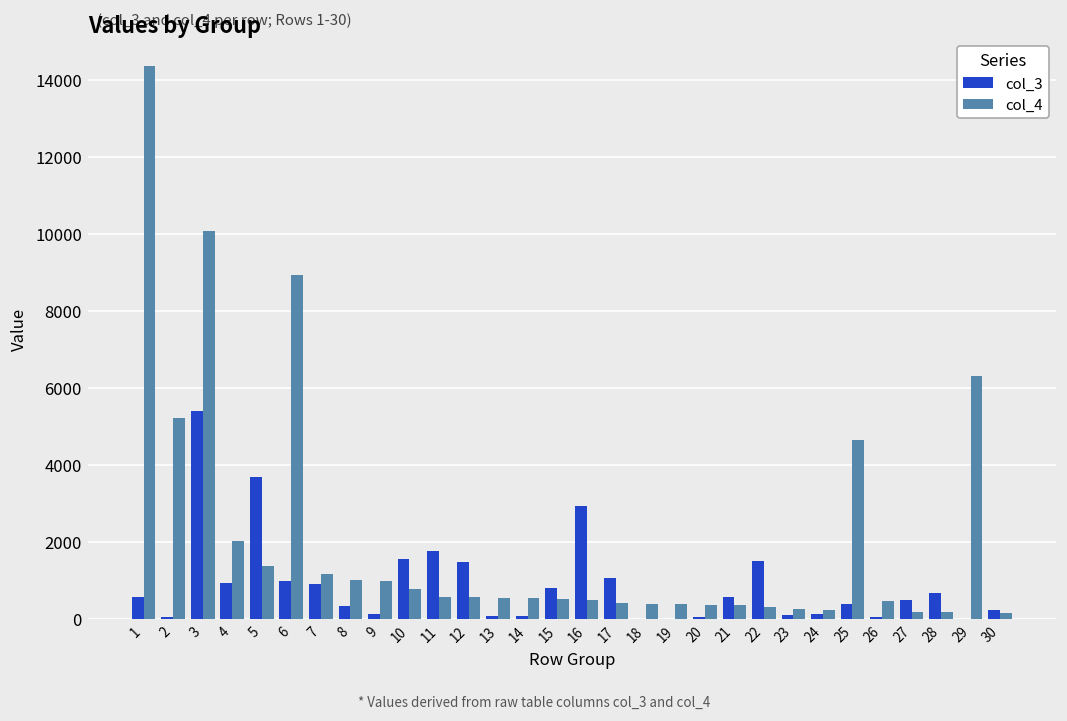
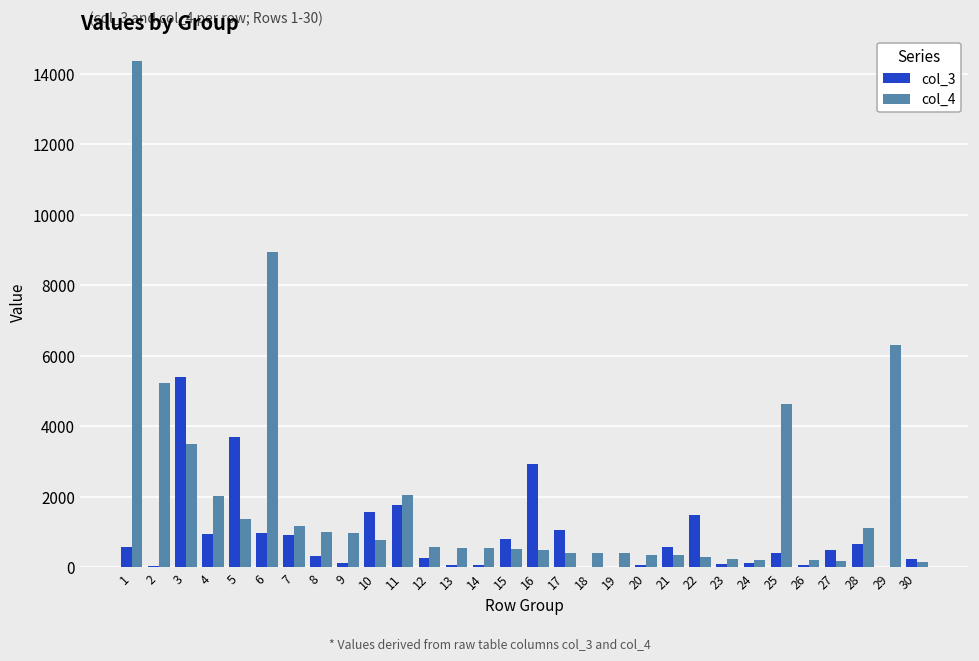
  {
    "col_3": {
      "1": 600,
      "3": 5400,
      "4": 900,
      "5": 3700,
      "6": 1000,
      "7": 900,
      "8": 300,
      "9": 100,
      "10": 1600,
      "11": 1800,
-     "12": 1500,
+     "12": 300,
      "15": 800,
      "16": 2900,
      "17": 1000,
      "18": 0,
      "19": 0,
      "21": 600,
      "22": 1500,
      "23": 100,
      "24": 100,
      "25": 400,
      "27": 500,
      "28": 700,
      "30": 200
    },
    "col_4": {
      "1": 14400,
      "2": 5200,
-     "3": 10100,
+     "3": 3500,
      "4": 2000,
      "5": 1400,
      "6": 8900,
      "7": 1200,
      "8": 1000,
      "9": 1000,
      "10": 800,
-     "11": 600,
+     "11": 2000,
      "12": 600,
      "13": 500,
      "14": 500,
      "15": 500,
      "16": 500,
      "17": 400,
      "18": 400,
      "19": 400,
      "20": 400,
      "21": 400,
      "22": 300,
      "23": 200,
      "24": 200,
      "25": 4600,
-     "26": 400,
+     "26": 200,
      "27": 200,
-     "28": 200,
+     "28": 1100,
      "29": 6300,
      "30": 100
    }
  }
